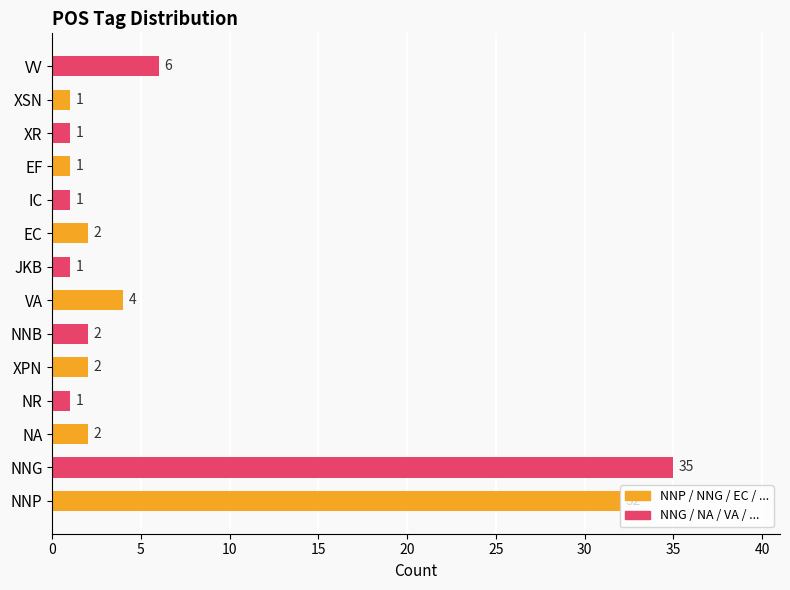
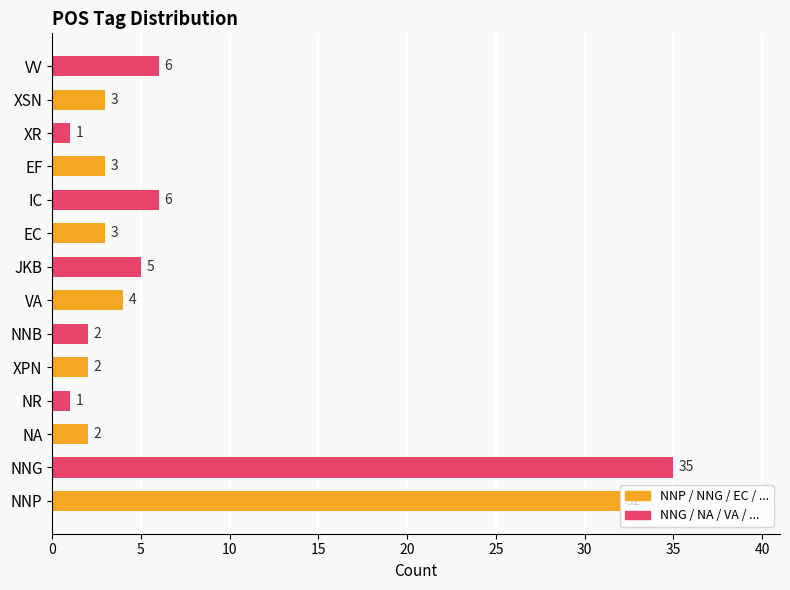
  {
    "VV": 6,
-   "XSN": 1,
+   "XSN": 3,
    "XR": 1,
-   "EF": 1,
-   "IC": 1,
-   "EC": 2,
-   "JKB": 1,
+   "EF": 3,
+   "IC": 6,
+   "EC": 3,
+   "JKB": 5,
    "VA": 4,
    "NNB": 2,
    "XPN": 2,
    "NR": 1,
    "NA": 2,
    "NNG": 35
  }
